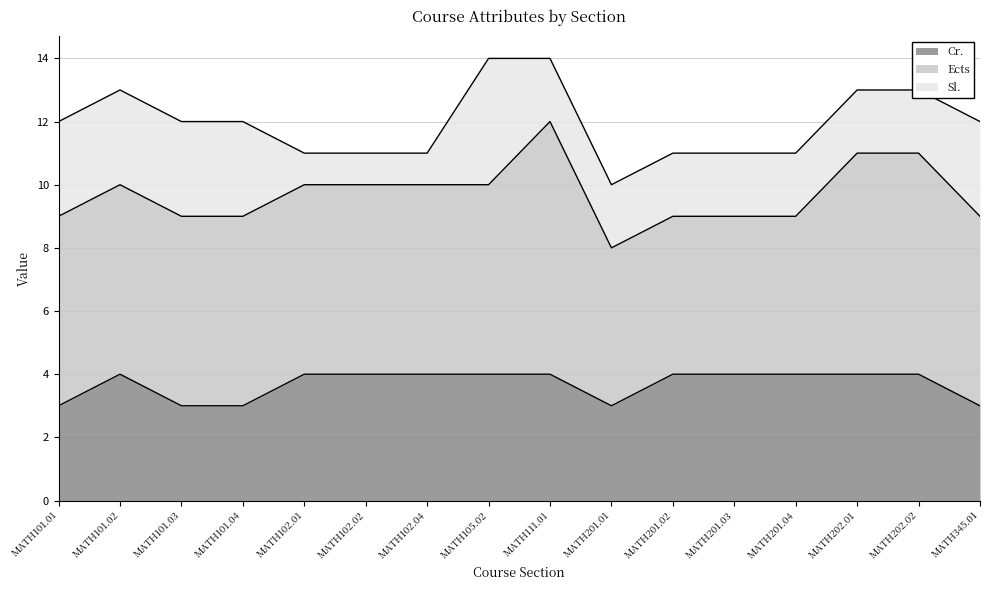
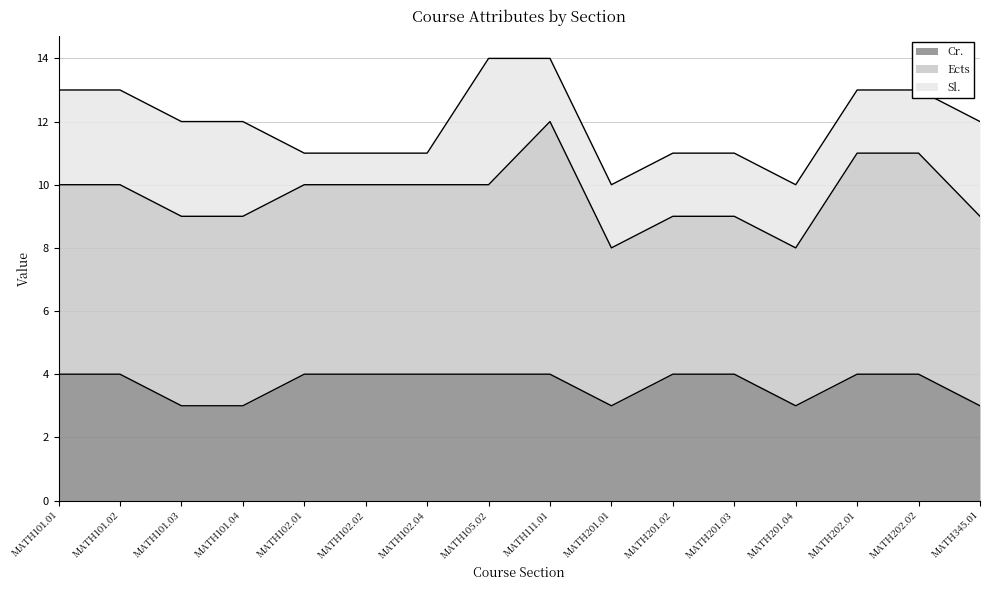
  {
    "Cr.": {
-     "MATH101.01": 3,
+     "MATH101.01": 4,
      "MATH101.02": 4,
      "MATH101.03": 3,
      "MATH101.04": 3,
      "MATH102.01": 4,
      "MATH102.02": 4,
      "MATH102.04": 4,
      "MATH105.02": 4,
      "MATH111.01": 4,
      "MATH201.01": 3,
      "MATH201.02": 4,
      "MATH201.03": 4,
-     "MATH201.04": 4,
+     "MATH201.04": 3,
      "MATH202.01": 4,
      "MATH202.02": 4,
      "MATH345.01": 3
    }
  }
